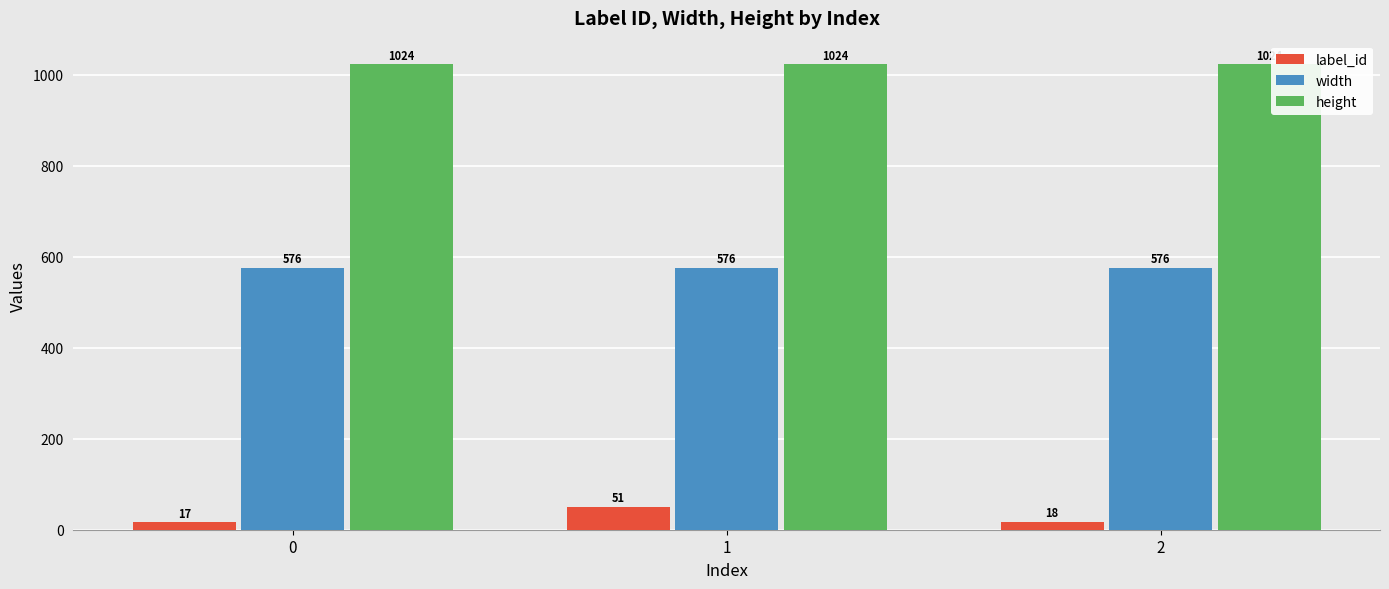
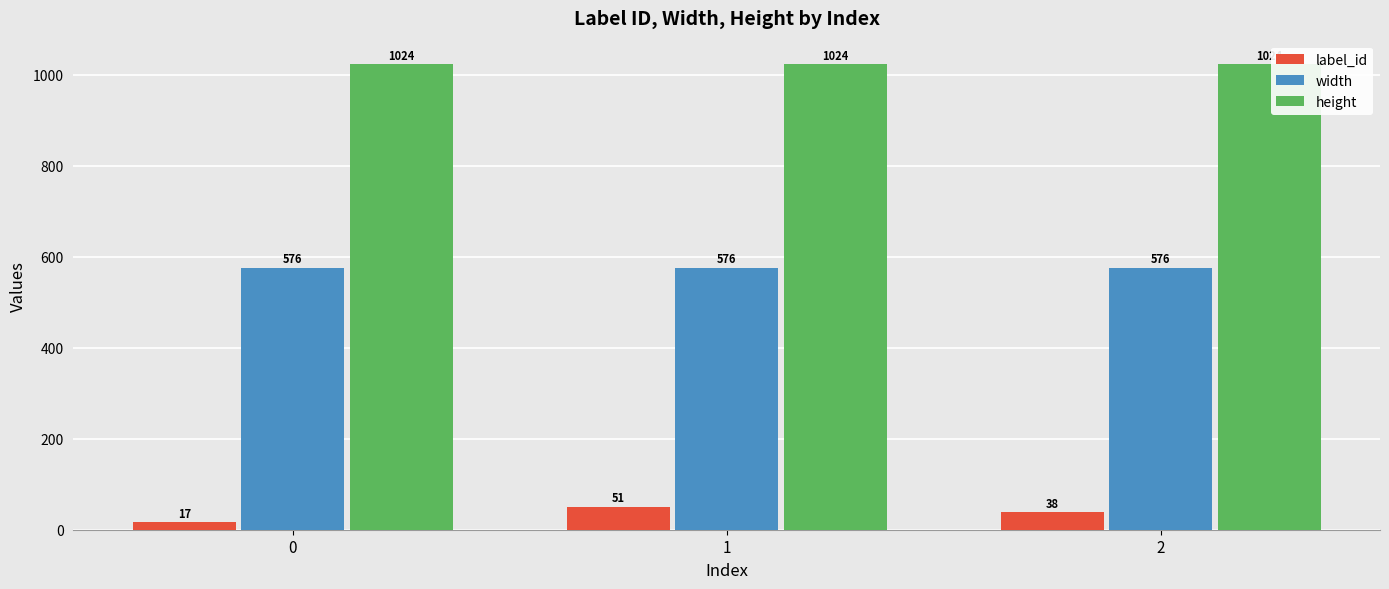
  {
    "label_id": {
      "0": 17,
      "1": 51,
-     "2": 18
+     "2": 38
    },
    "width": {
      "0": 576,
      "1": 576,
      "2": 576
    },
    "height": {
      "0": 1024,
      "1": 1024
    }
  }
